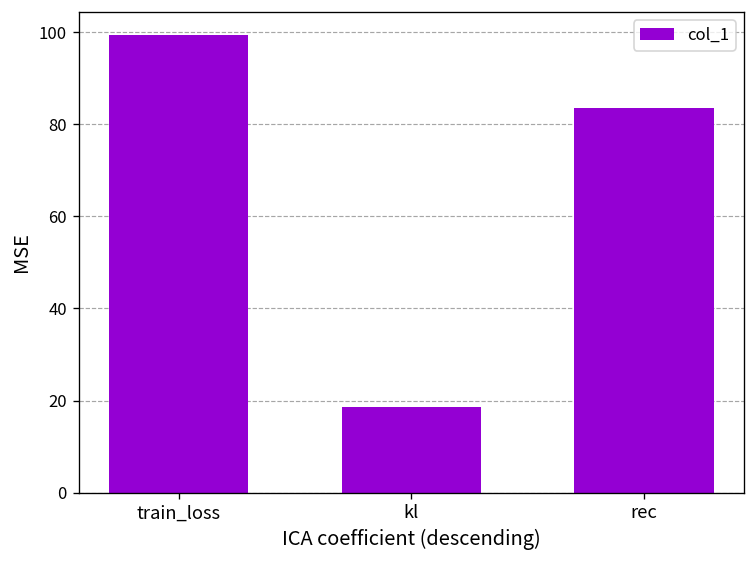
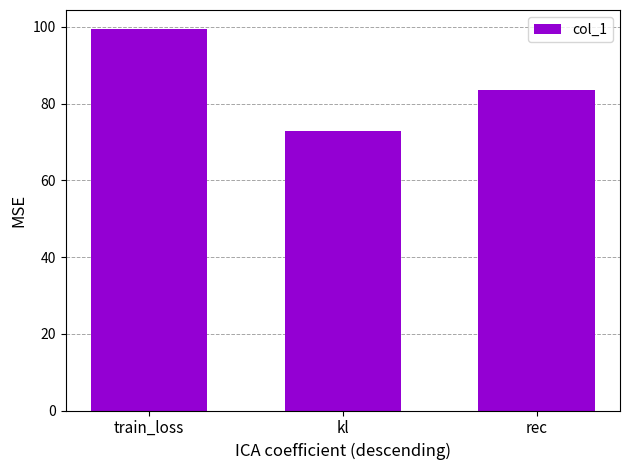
  {
    "train_loss": 99,
-   "kl": 19,
+   "kl": 73,
    "rec": 84
  }
